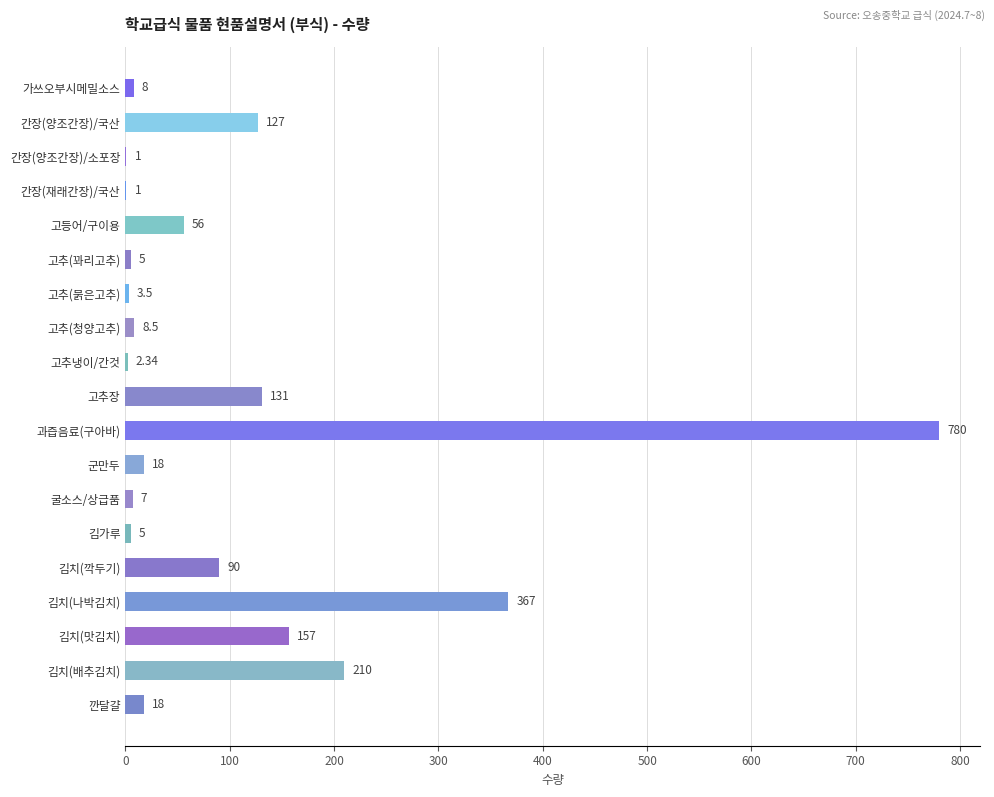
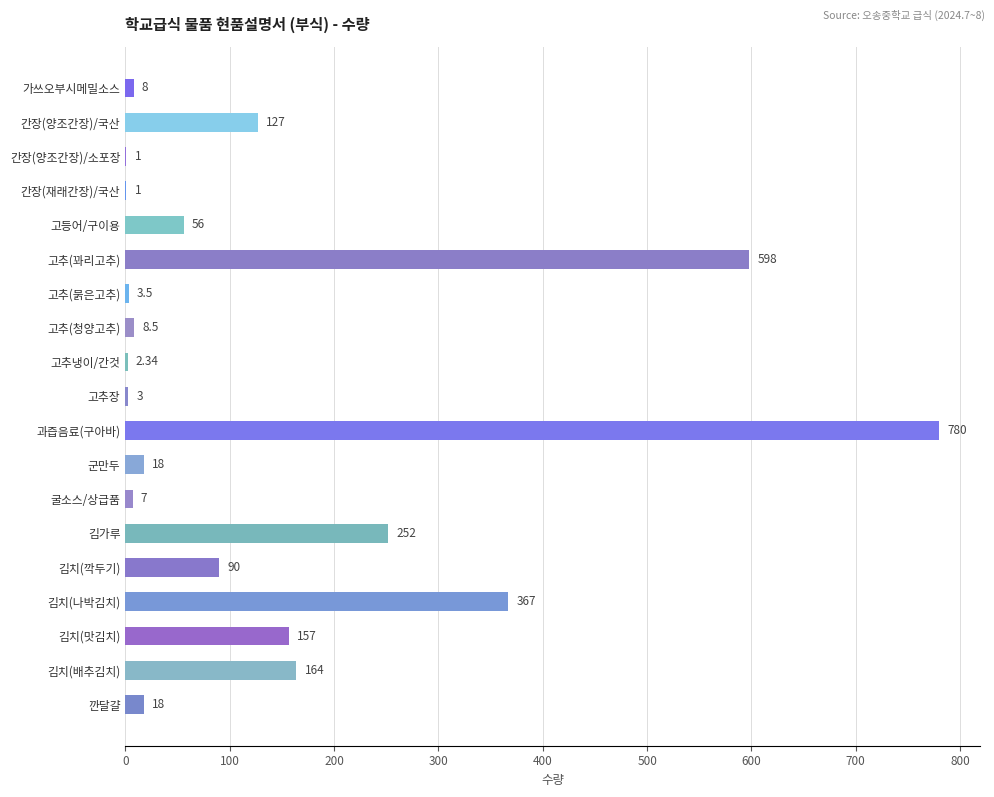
  {
    "가쓰오부시메밀소스": 8,
    "간장(양조간장)/국산": 127,
    "간장(양조간장)/소포장": 1,
    "간장(재래간장)/국산": 1,
    "고등어/구이용": 56,
-   "고추(꽈리고추)": 5,
+   "고추(꽈리고추)": 598,
    "고추(붉은고추)": 3.5,
    "고추(청양고추)": 8.5,
    "고추냉이/간것": 2.34,
-   "고추장": 131,
+   "고추장": 3,
    "과즙음료(구아바)": 780,
    "군만두": 18,
    "굴소스/상급품": 7,
-   "김가루": 5,
+   "김가루": 252,
    "김치(깍두기)": 90,
    "김치(나박김치)": 367,
    "김치(맛김치)": 157,
-   "김치(배추김치)": 210,
+   "김치(배추김치)": 164,
    "깐달걀": 18
  }
